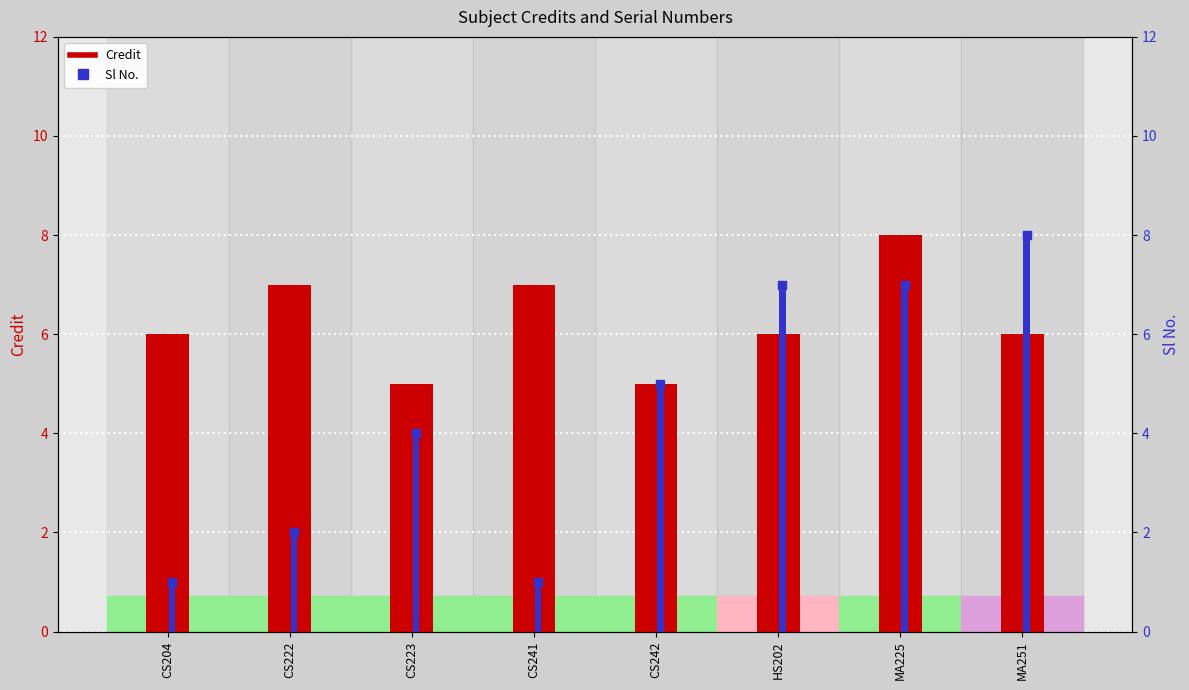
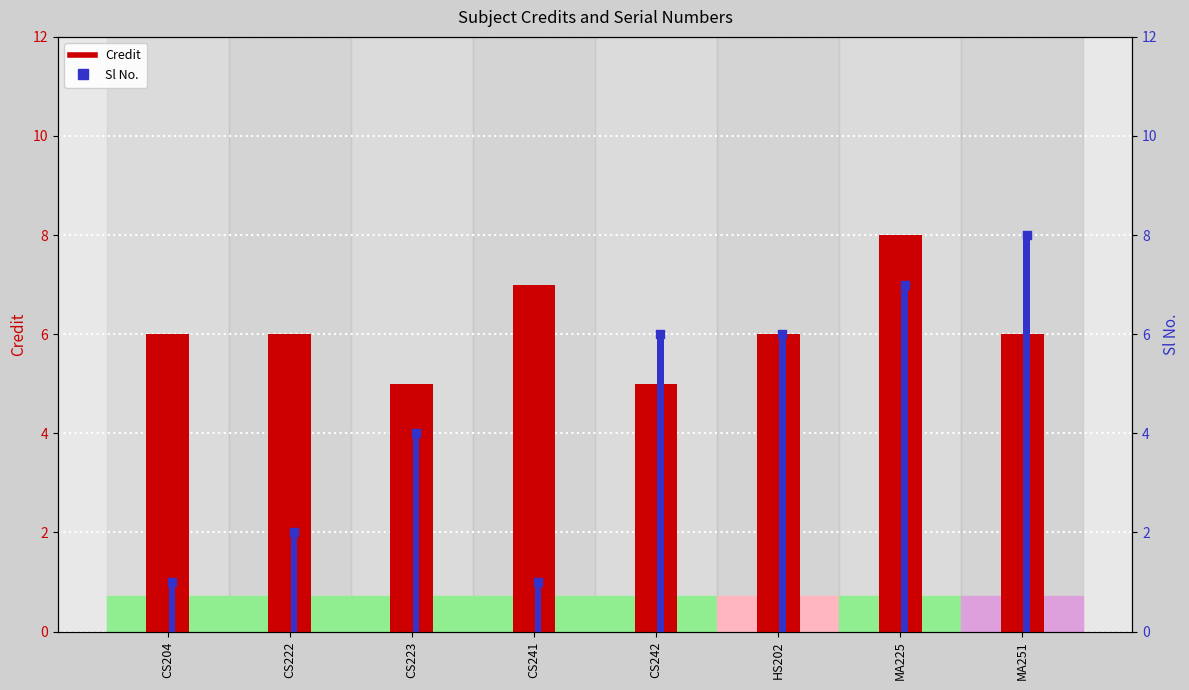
  {
    "Credit": {
      "CS204": 6,
-     "CS222": 7,
+     "CS222": 6,
      "CS223": 5,
      "CS241": 7,
      "CS242": 5,
      "HS202": 6,
      "MA225": 8,
      "MA251": 6
    },
    "Sl No.": {
      "CS204": 1,
      "CS222": 2,
      "CS223": 4,
      "CS241": 1,
-     "CS242": 5,
-     "HS202": 7,
+     "CS242": 6,
+     "HS202": 6,
      "MA225": 7,
      "MA251": 8
    }
  }
